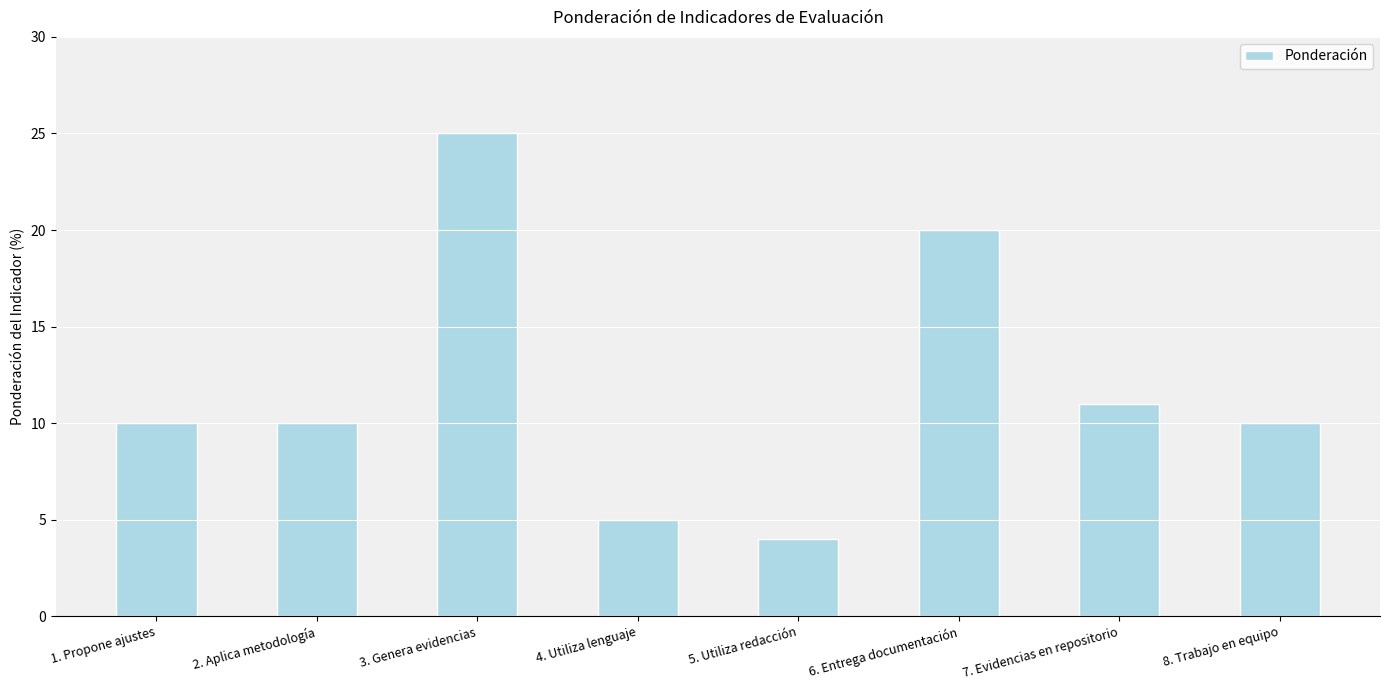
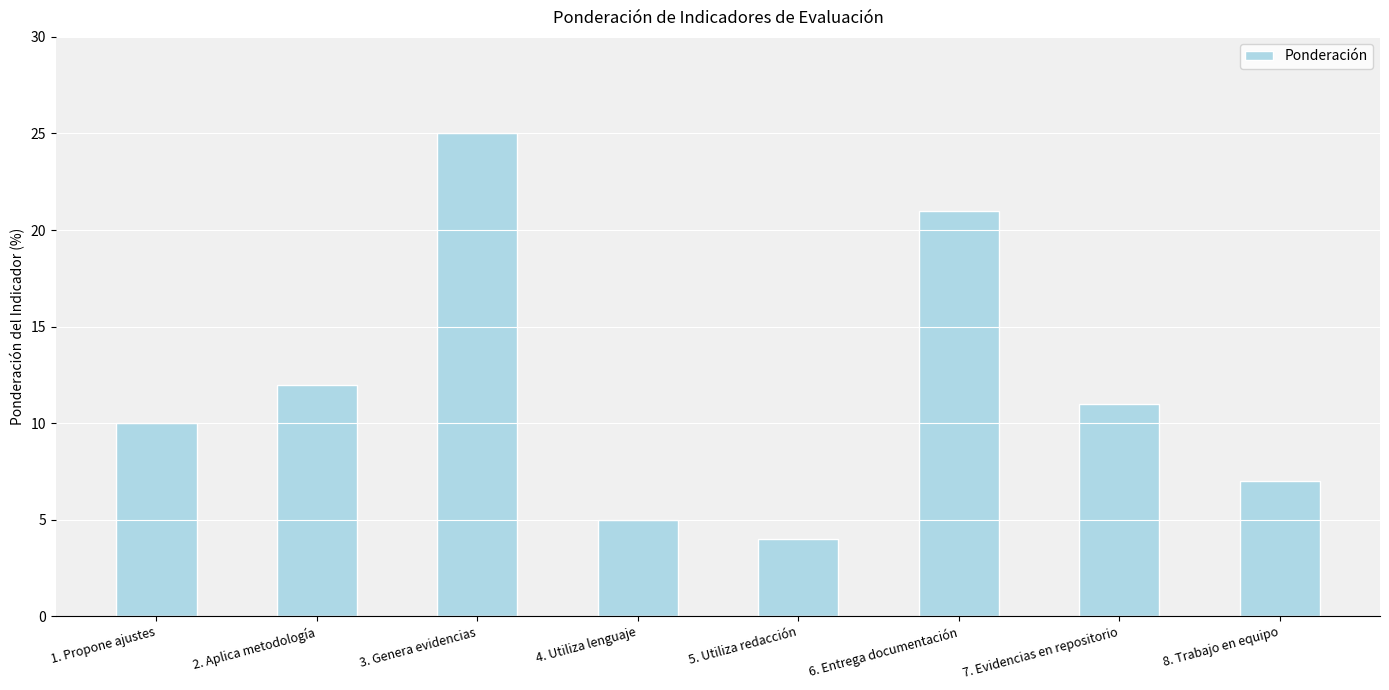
  {
    "1. Propone ajustes": 10,
-   "2. Aplica metodología": 10,
+   "2. Aplica metodología": 12,
    "3. Genera evidencias": 25,
    "4. Utiliza lenguaje": 5,
    "5. Utiliza redacción": 4,
-   "6. Entrega documentación": 20,
+   "6. Entrega documentación": 21,
    "7. Evidencias en repositorio": 11,
-   "8. Trabajo en equipo": 10
+   "8. Trabajo en equipo": 7
  }
